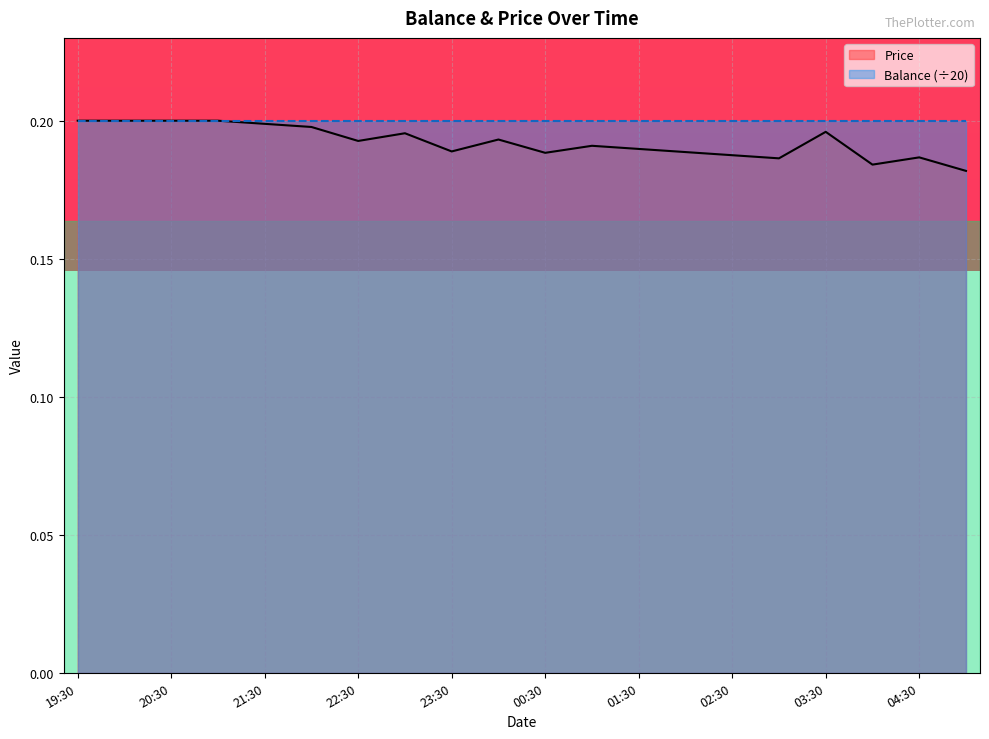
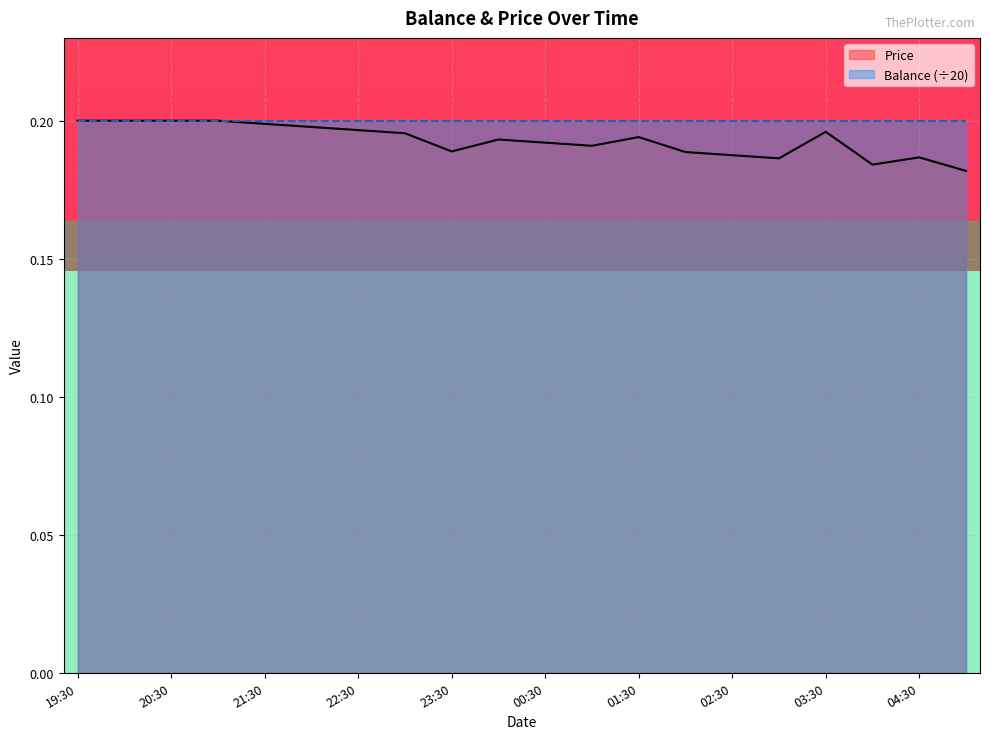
  {
    "Price": {
      "21:30": 0.199,
-     "22:30": 0.193,
+     "22:30": 0.197,
      "23:30": 0.189,
-     "00:30": 0.188,
-     "01:30": 0.190,
+     "00:30": 0.192,
+     "01:30": 0.194,
      "02:30": 0.188,
      "03:30": 0.196,
      "04:30": 0.187
    },
    "Balance (÷20)": {
      "21:30": 0.200,
      "22:30": 0.200,
      "23:30": 0.200,
      "00:30": 0.200,
      "01:30": 0.200,
      "02:30": 0.200,
      "03:30": 0.200,
      "04:30": 0.200
    }
  }
